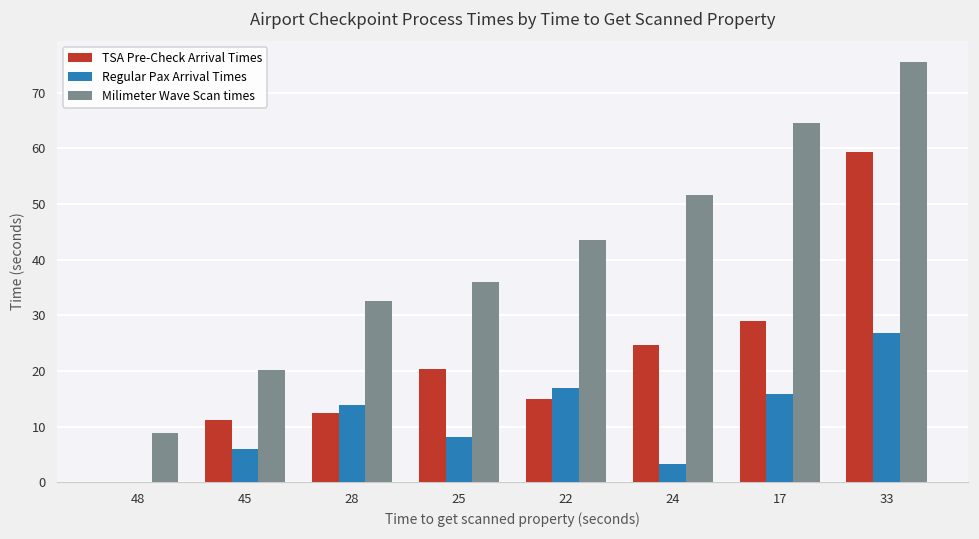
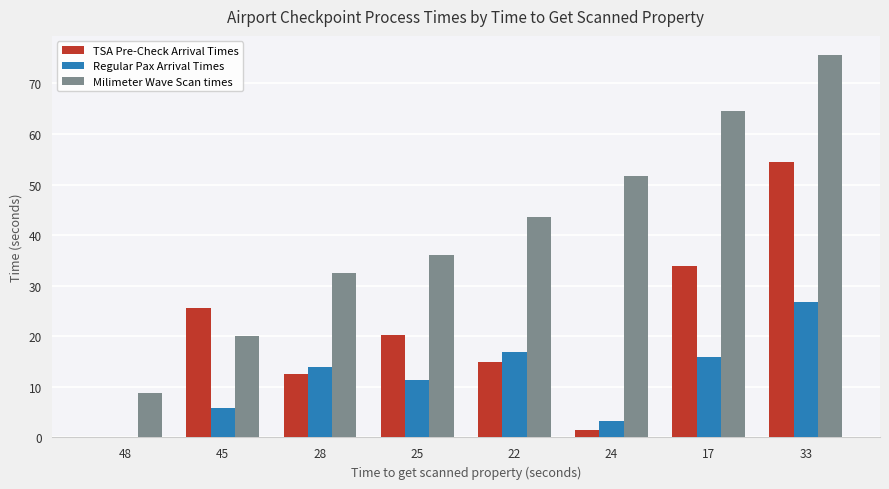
  {
    "TSA Pre-Check Arrival Times": {
      "48": 0,
-     "45": 11,
+     "45": 26,
      "28": 13,
      "25": 20,
      "22": 15,
-     "24": 25,
-     "17": 29,
-     "33": 59
+     "24": 2,
+     "17": 34,
+     "33": 54
    },
    "Regular Pax Arrival Times": {
      "48": 0,
      "45": 6,
      "28": 14,
-     "25": 8,
+     "25": 11,
      "22": 17,
      "24": 3,
      "17": 16,
      "33": 27
    },
    "Milimeter Wave Scan times": {
      "48": 9,
      "45": 20,
      "28": 33,
      "25": 36,
      "22": 44,
      "24": 52,
      "17": 65,
      "33": 76
    }
  }
